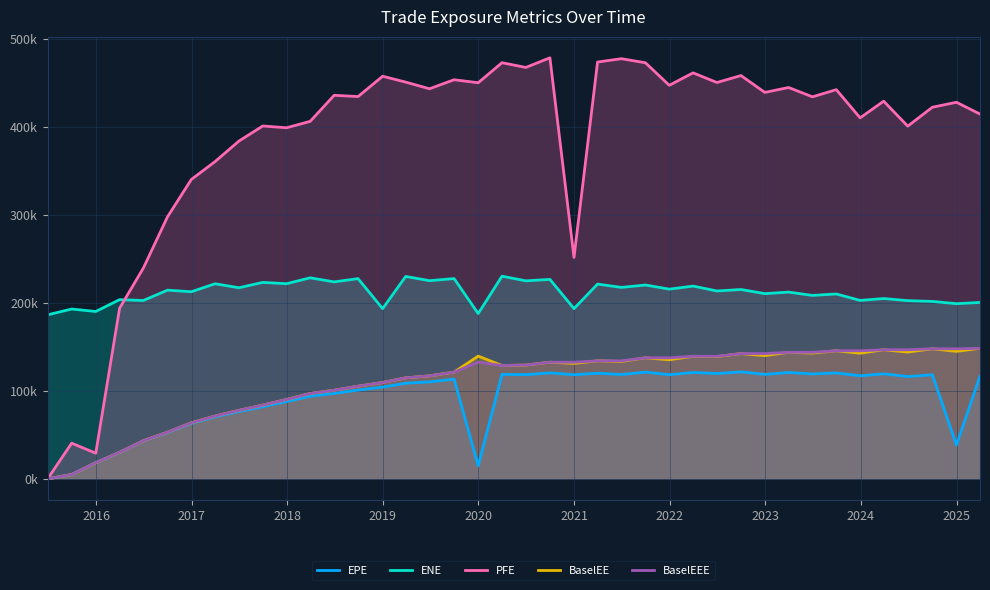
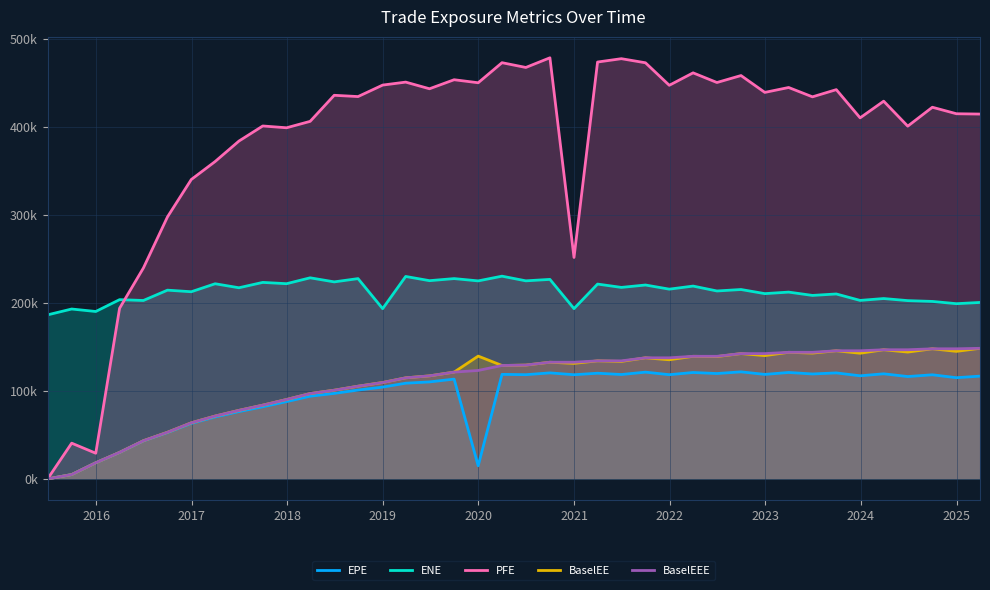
  {
    "EPE": {
      "2019": 100000,
      "2020": 10000,
      "2021": 120000,
-     "2025": 40000
+     "2025": 120000
    },
    "ENE": {
      "2016": 190000,
      "2019": 190000,
-     "2020": 190000,
+     "2020": 230000,
      "2021": 190000,
      "2025": 200000
    },
    "PFE": {
      "2016": 30000,
-     "2019": 460000,
+     "2019": 450000,
      "2020": 450000,
      "2021": 250000,
-     "2025": 430000
+     "2025": 420000
    },
    "BaselEE": {
      "2020": 140000,
      "2025": 150000
    },
    "BaselEEE": {
-     "2020": 130000,
+     "2020": 120000,
      "2025": 150000
    }
  }
